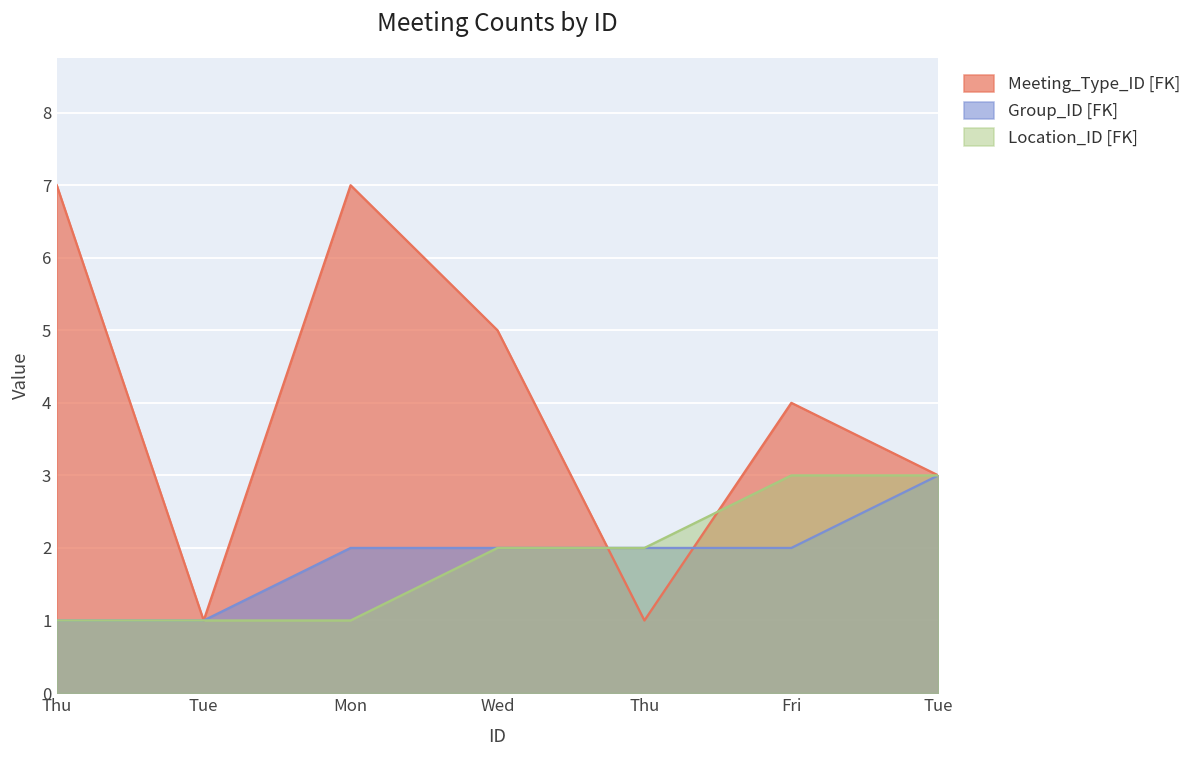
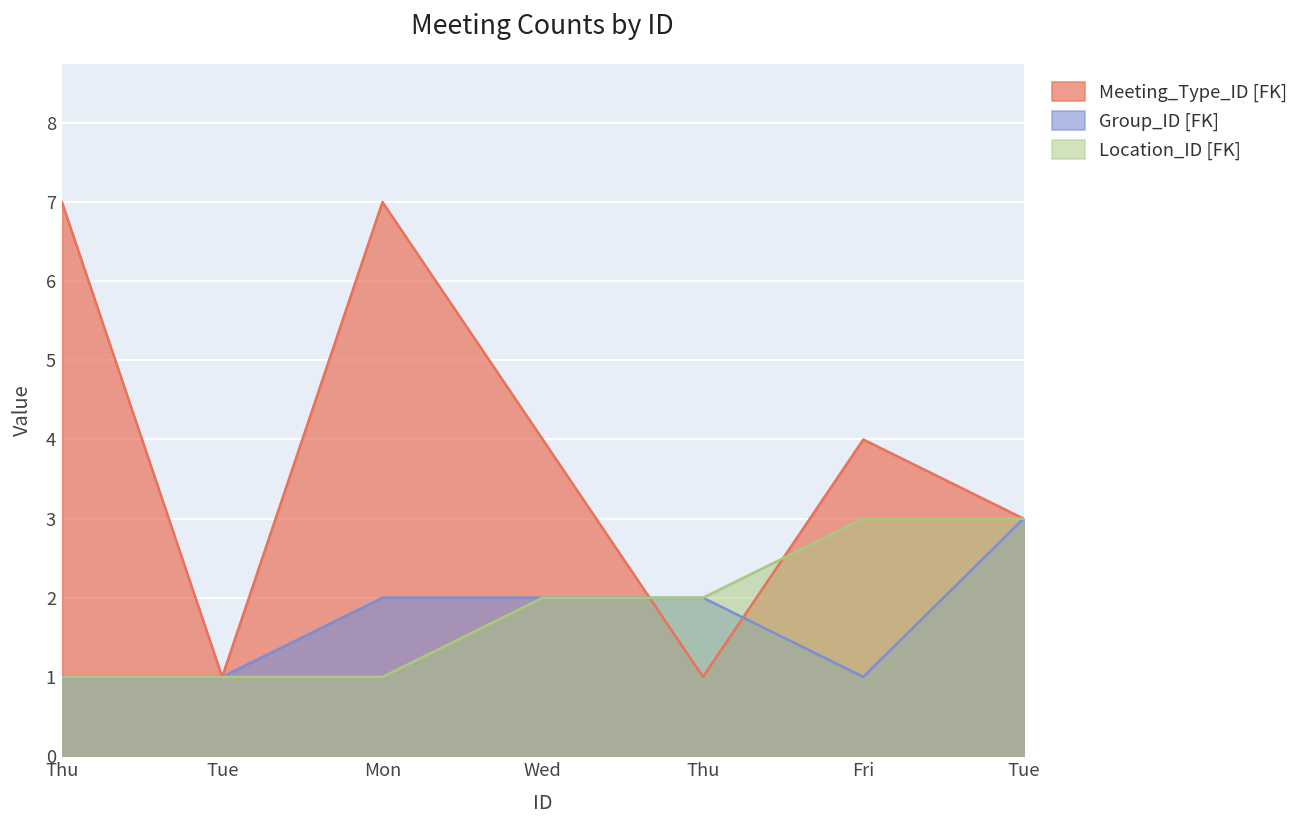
  {
    "Meeting_Type_ID [FK]": {
      "Mon": 7,
-     "Wed": 5,
+     "Wed": 4,
      "Fri": 4
    },
    "Group_ID [FK]": {
      "Mon": 2,
-     "Fri": 2
+     "Fri": 1
    },
    "Location_ID [FK]": {
      "Mon": 1,
      "Fri": 3
    }
  }
